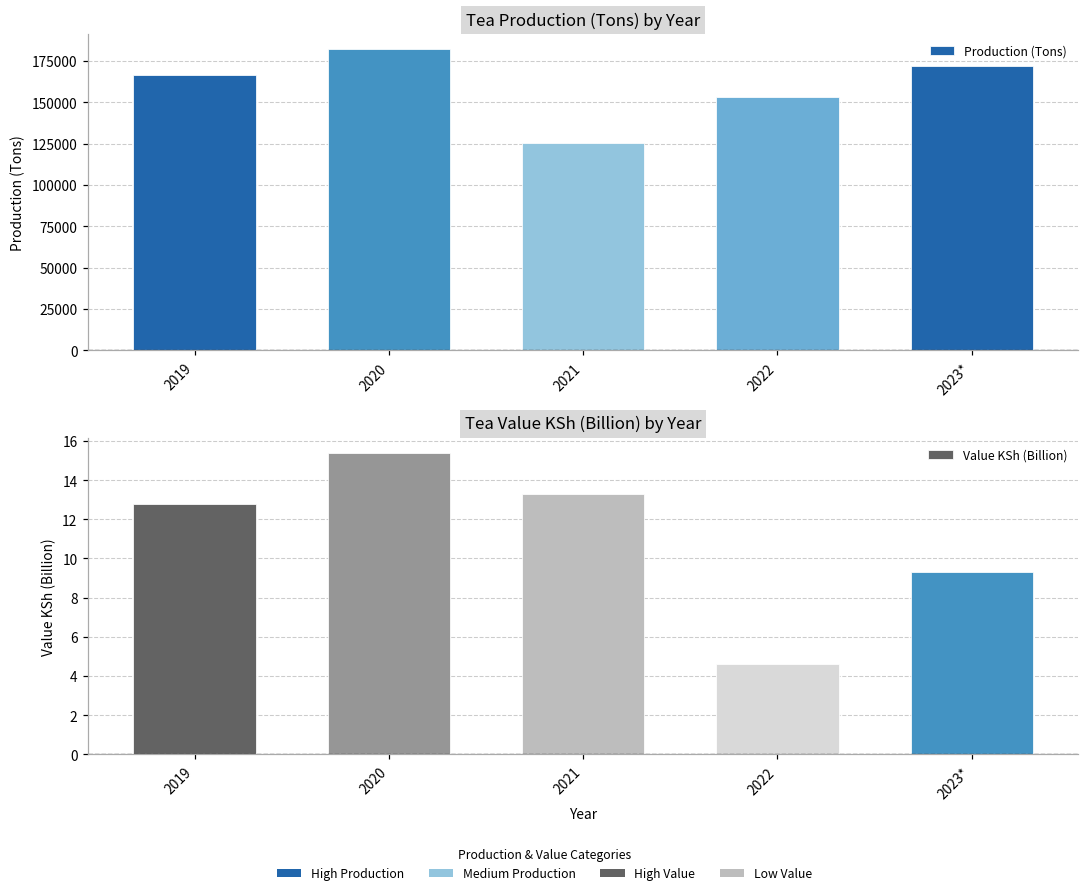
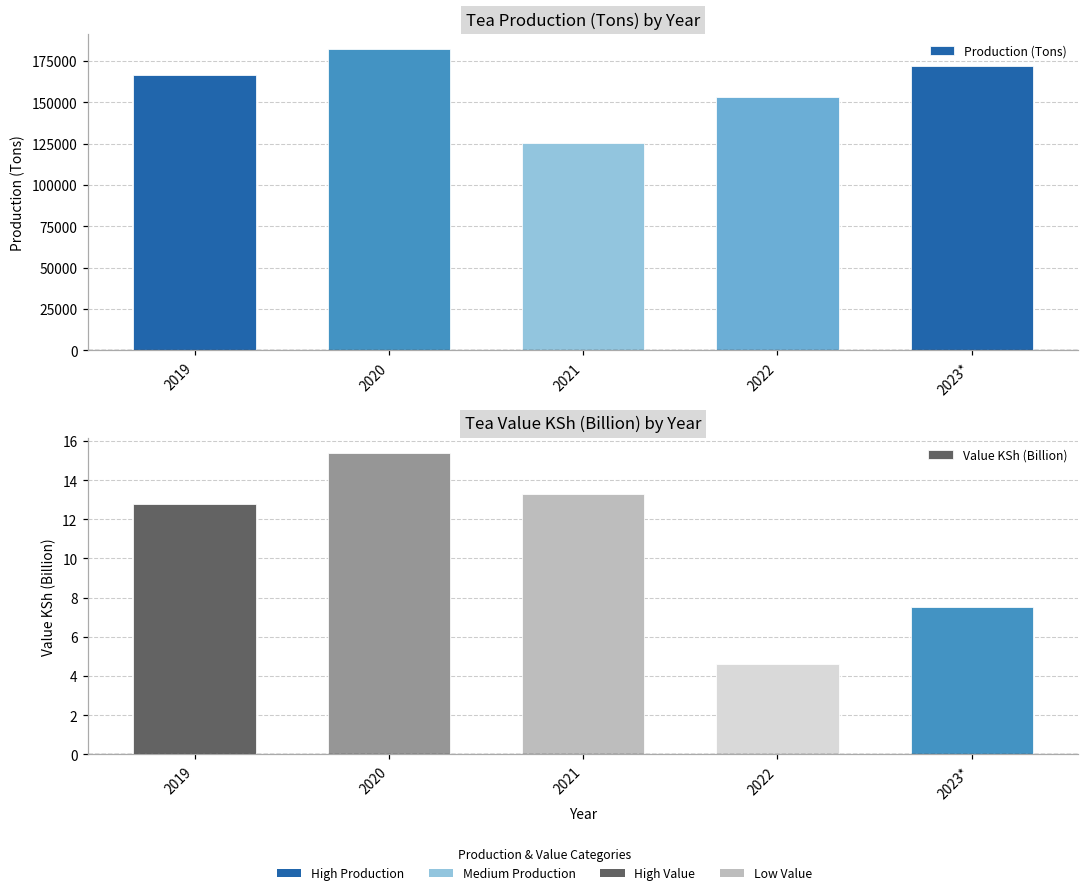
  {
    "Tea Production (Tons) by Year": {
      "2019": 167000,
      "2020": 182000,
      "2021": 125000,
      "2022": 153000,
      "2023*": 172000
    },
    "Tea Value KSh (Billion) by Year": {
      "2019": 12.8,
      "2020": 15.4,
      "2021": 13.3,
      "2022": 4.6,
-     "2023*": 9.3
+     "2023*": 7.5
    }
  }
